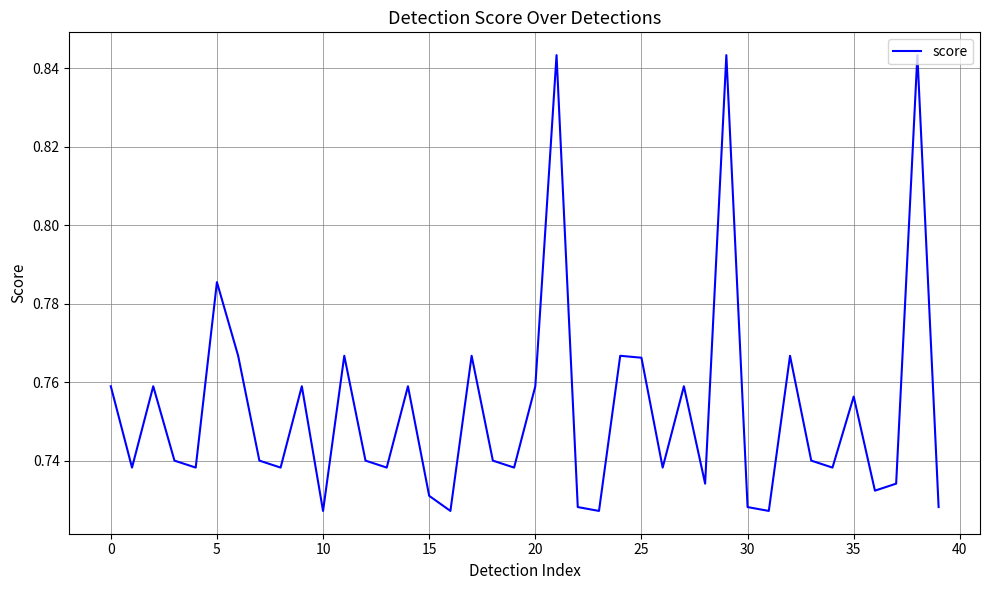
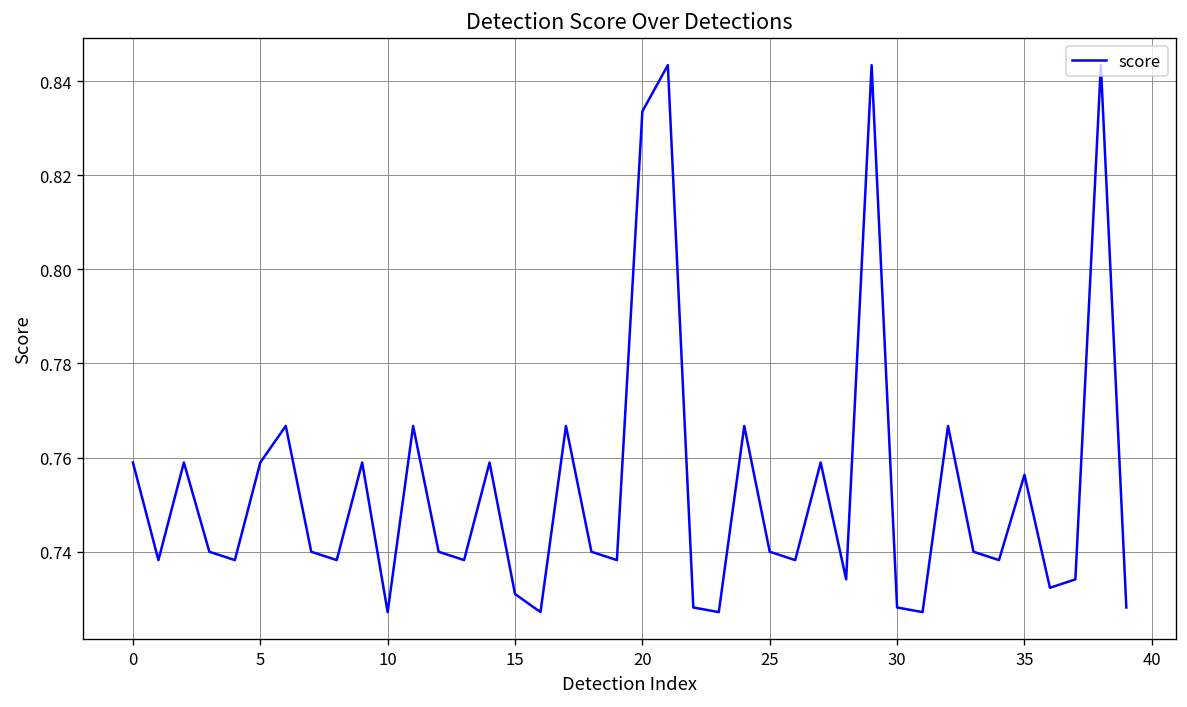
  {
    "0": 0.759,
-   "5": 0.786,
+   "5": 0.759,
    "10": 0.727,
    "15": 0.731,
-   "20": 0.759,
-   "25": 0.766,
+   "20": 0.834,
+   "25": 0.740,
    "30": 0.728,
    "35": 0.756
  }
